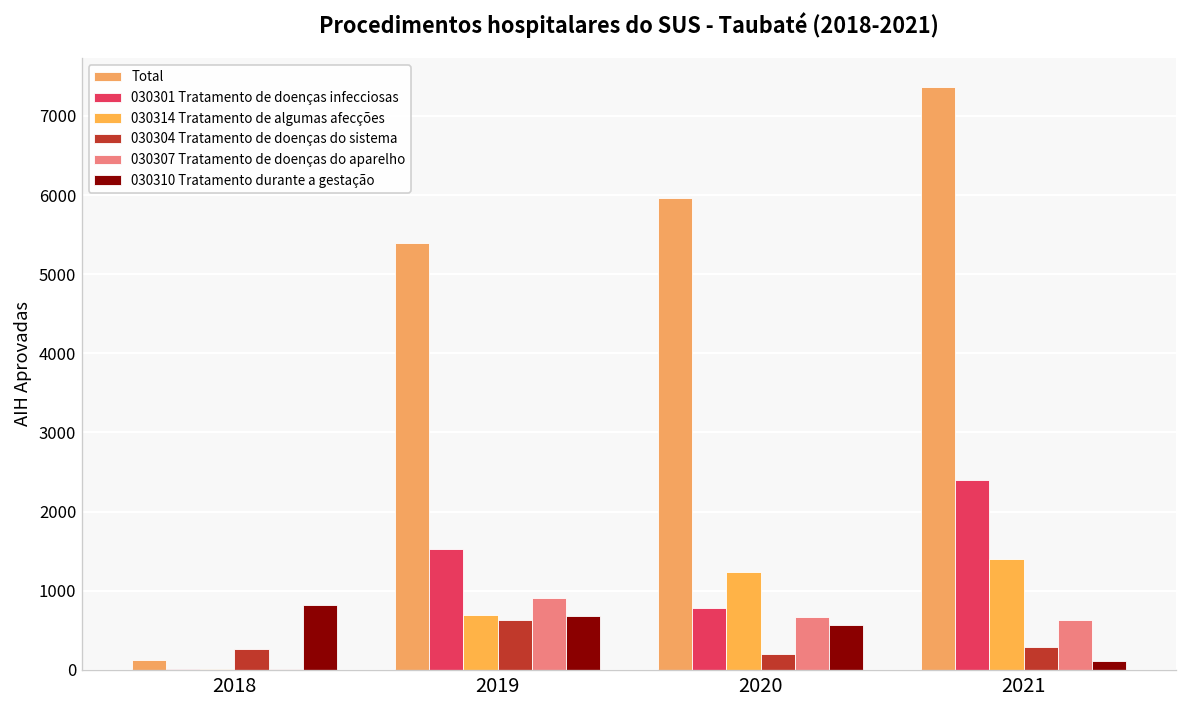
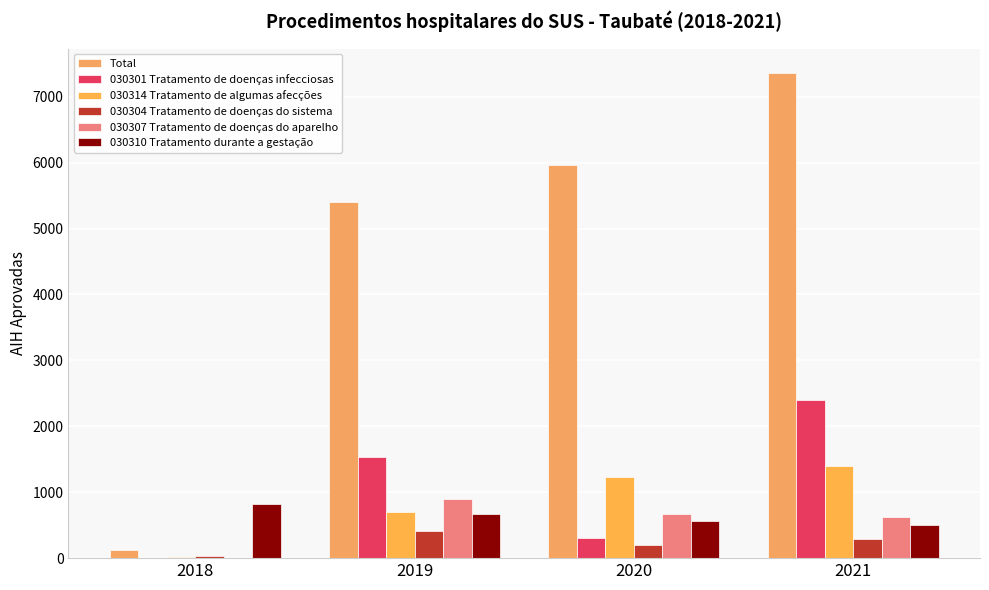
  {
    "030301 Tratamento de doenças infecciosas": {
      "2019": 1500,
-     "2020": 800,
+     "2020": 300,
      "2021": 2400
    },
    "030304 Tratamento de doenças do sistema": {
-     "2018": 300,
-     "2019": 600,
+     "2018": 0,
+     "2019": 400,
      "2020": 200,
      "2021": 300
    },
    "030310 Tratamento durante a gestação": {
      "2018": 800,
      "2019": 700,
      "2020": 600,
-     "2021": 100
+     "2021": 500
    }
  }
